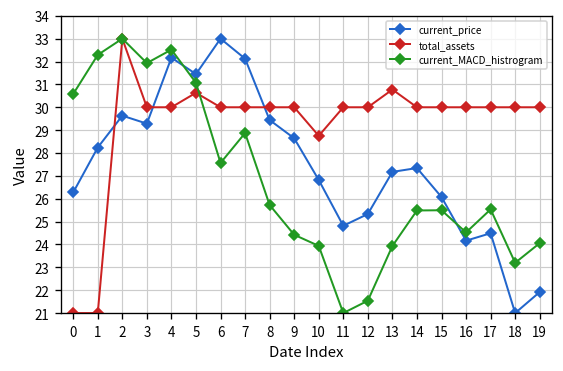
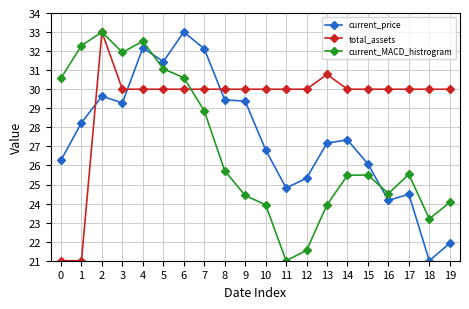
  {
    "current_price": {
      "0": 26.3,
      "1": 28.2,
      "2": 29.6,
      "3": 29.3,
      "4": 32.2,
      "5": 31.5,
      "6": 33.0,
      "7": 32.1,
      "8": 29.4,
-     "9": 28.6,
+     "9": 29.4,
      "10": 26.8,
      "11": 24.8,
      "12": 25.3,
      "13": 27.2,
      "14": 27.3,
      "15": 26.1,
      "16": 24.2,
      "17": 24.5,
      "18": 21.0,
      "19": 21.9
    },
    "total_assets": {
      "0": 21.0,
      "1": 21.0,
      "3": 30.0,
      "4": 30.0,
-     "5": 30.6,
+     "5": 30.0,
      "6": 30.0,
      "7": 30.0,
      "8": 30.0,
      "9": 30.0,
-     "10": 28.8,
+     "10": 30.0,
      "11": 30.0,
      "12": 30.0,
      "13": 30.8,
      "14": 30.0,
      "15": 30.0,
      "16": 30.0,
      "17": 30.0,
      "18": 30.0,
      "19": 30.0
    },
    "current_MACD_histrogram": {
      "0": 30.6,
      "1": 32.3,
      "3": 31.9,
      "4": 32.5,
      "5": 31.1,
-     "6": 27.6,
+     "6": 30.6,
      "7": 28.9,
      "8": 25.7,
      "9": 24.4,
      "10": 23.9,
      "11": 21.0,
      "12": 21.5,
      "13": 23.9,
      "14": 25.5,
      "15": 25.5,
      "16": 24.5,
      "17": 25.5,
      "18": 23.2,
      "19": 24.1
    }
  }
